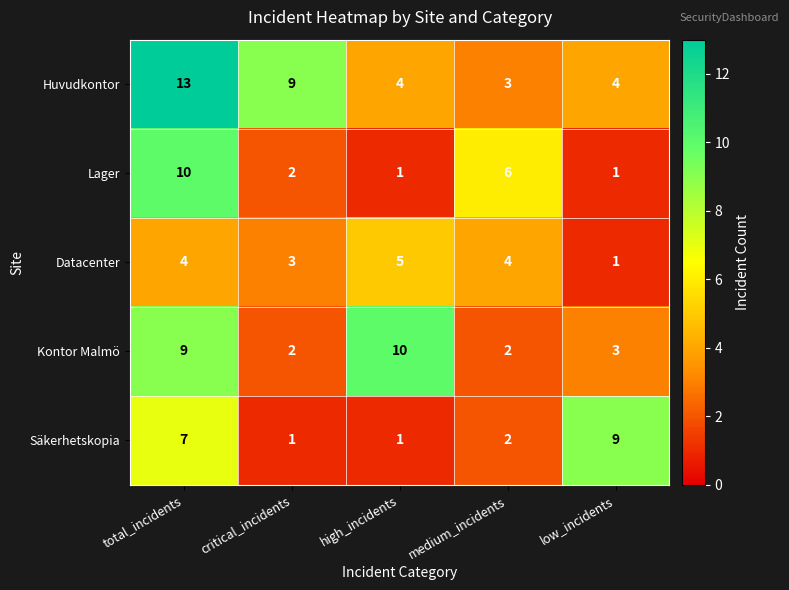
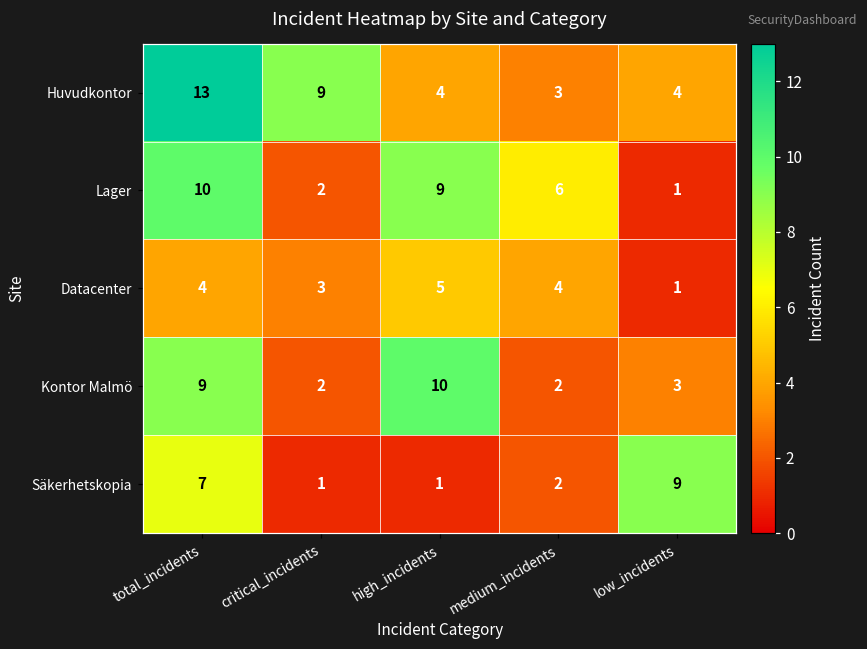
  {
    "Huvudkontor": {
      "total_incidents": 13,
      "critical_incidents": 9,
      "high_incidents": 4,
      "medium_incidents": 3,
      "low_incidents": 4
    },
    "Lager": {
      "total_incidents": 10,
      "critical_incidents": 2,
-     "high_incidents": 1,
+     "high_incidents": 9,
      "medium_incidents": 6,
      "low_incidents": 1
    },
    "Datacenter": {
      "total_incidents": 4,
      "critical_incidents": 3,
      "high_incidents": 5,
      "medium_incidents": 4,
      "low_incidents": 1
    },
    "Kontor Malmö": {
      "total_incidents": 9,
      "critical_incidents": 2,
      "high_incidents": 10,
      "medium_incidents": 2,
      "low_incidents": 3
    },
    "Säkerhetskopia": {
      "total_incidents": 7,
      "critical_incidents": 1,
      "high_incidents": 1,
      "medium_incidents": 2,
      "low_incidents": 9
    }
  }
